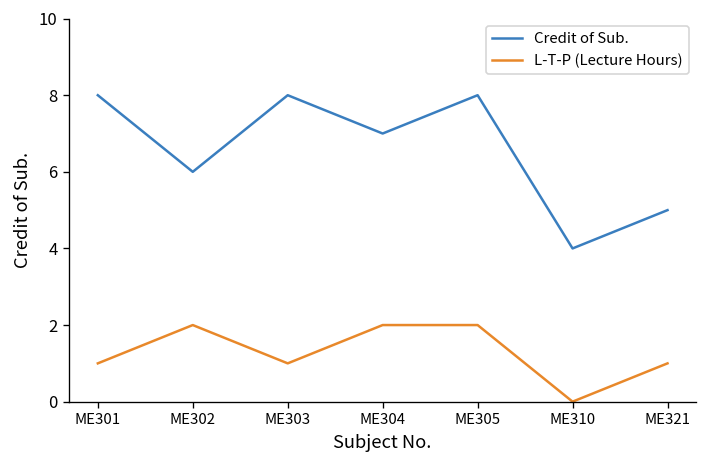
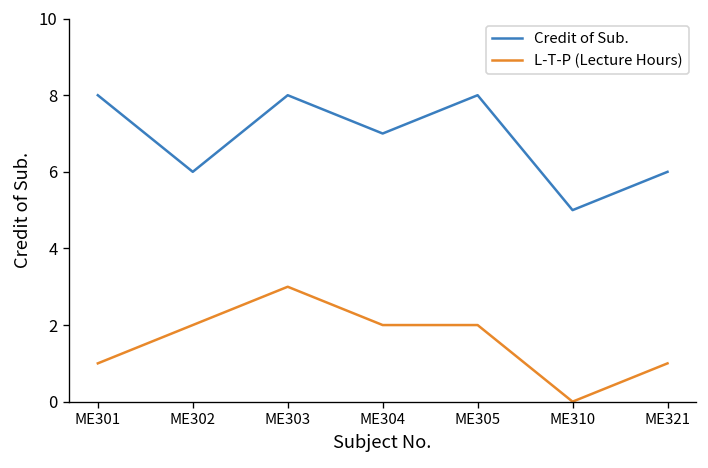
  {
    "Credit of Sub.": {
      "ME301": 8,
      "ME302": 6,
      "ME303": 8,
      "ME304": 7,
      "ME305": 8,
-     "ME310": 4,
-     "ME321": 5
+     "ME310": 5,
+     "ME321": 6
    },
    "L-T-P (Lecture Hours)": {
      "ME301": 1,
      "ME302": 2,
-     "ME303": 1,
+     "ME303": 3,
      "ME304": 2,
      "ME305": 2,
      "ME310": 0,
      "ME321": 1
    }
  }
